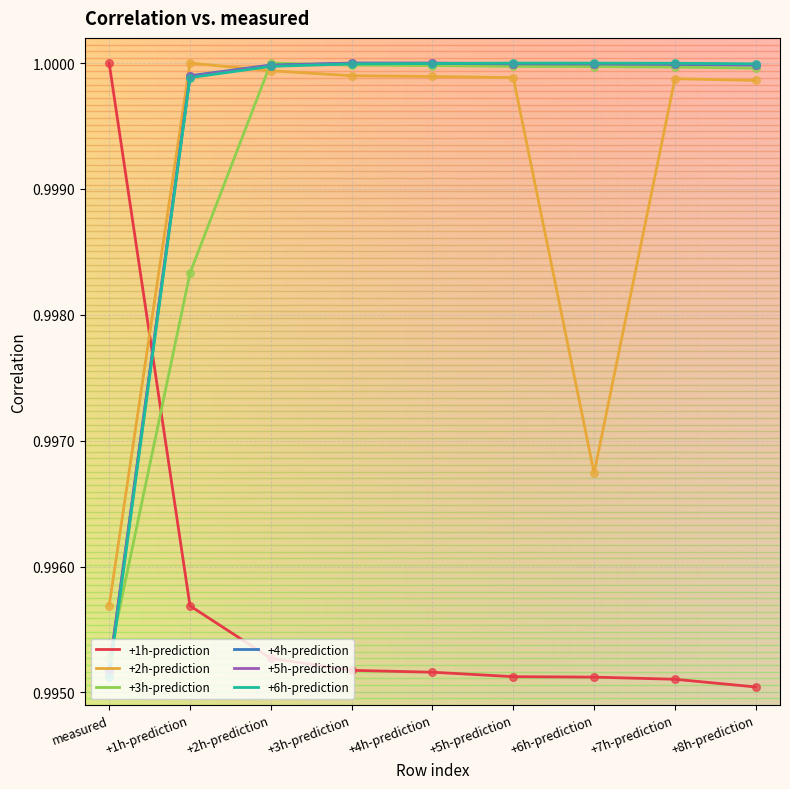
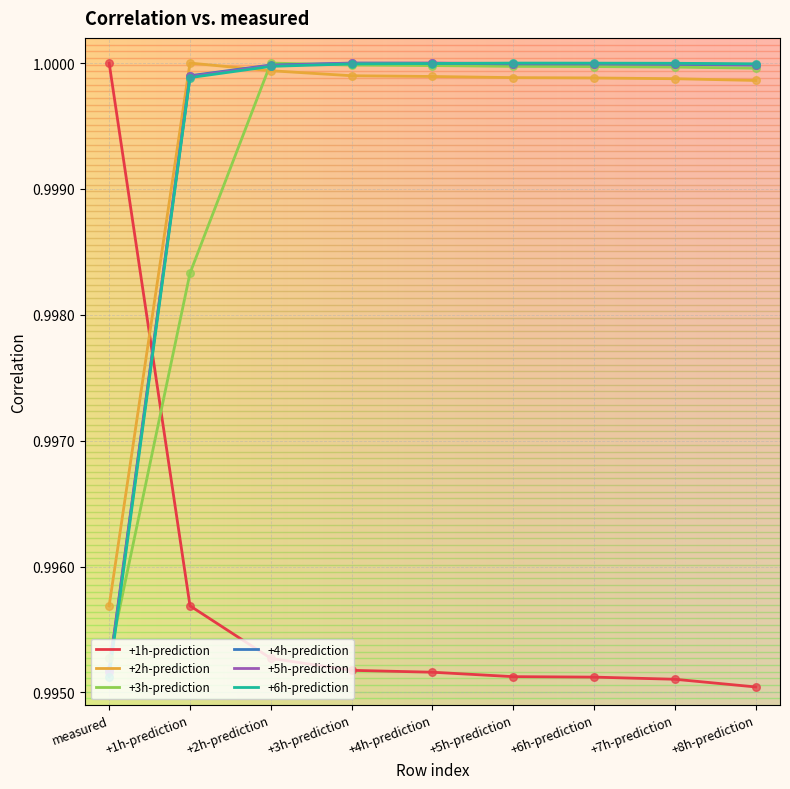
  {
    "+1h-prediction": {
      "measured": 1.00000,
      "+1h-prediction": 0.99569,
      "+4h-prediction": 0.99516,
      "+5h-prediction": 0.99513,
      "+6h-prediction": 0.99512,
      "+7h-prediction": 0.99510,
      "+8h-prediction": 0.99504
    },
    "+2h-prediction": {
      "measured": 0.99569,
      "+1h-prediction": 1.00000,
      "+2h-prediction": 0.99994,
      "+3h-prediction": 0.99990,
      "+4h-prediction": 0.99989,
      "+5h-prediction": 0.99988,
-     "+6h-prediction": 0.99674,
+     "+6h-prediction": 0.99988,
      "+7h-prediction": 0.99988,
      "+8h-prediction": 0.99986
    },
    "+3h-prediction": {
      "+1h-prediction": 0.99833,
      "+6h-prediction": 0.99997,
      "+7h-prediction": 0.99997,
      "+8h-prediction": 0.99996
    }
  }
